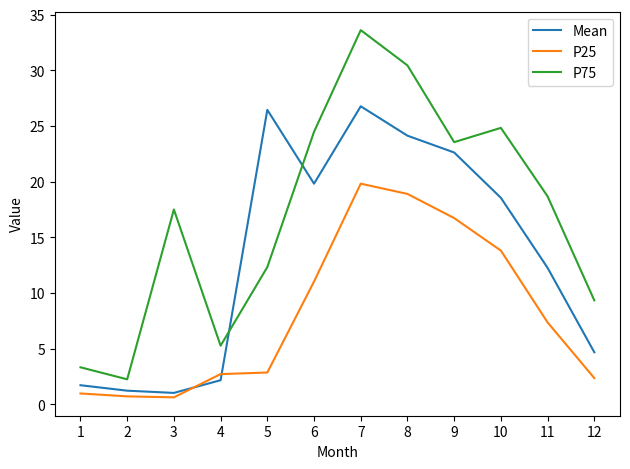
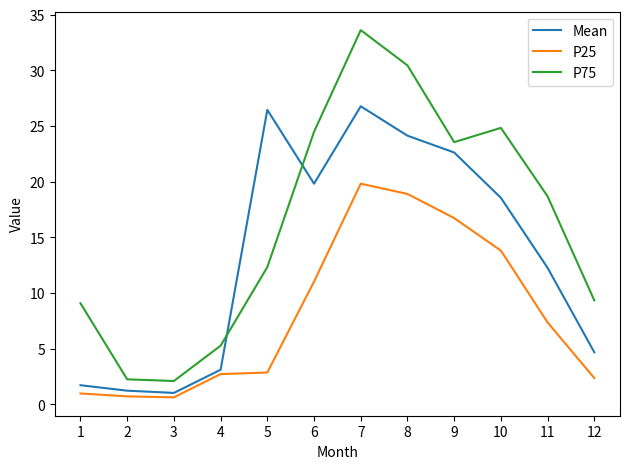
  {
    "Mean": {
      "1": 1.7,
      "2": 1.2,
      "3": 1.0,
-     "4": 2.2,
+     "4": 3.1,
      "5": 26.5,
      "6": 19.8,
      "7": 26.8,
      "8": 24.1,
      "9": 22.6,
      "10": 18.6,
      "11": 12.3,
      "12": 4.7
    },
    "P25": {
      "1": 1.0,
      "2": 0.7,
      "3": 0.6,
      "4": 2.7,
      "5": 2.9,
      "6": 11.0,
      "7": 19.8,
      "8": 18.9,
      "9": 16.7,
      "10": 13.8,
      "11": 7.4,
      "12": 2.4
    },
    "P75": {
-     "1": 3.3,
+     "1": 9.1,
      "2": 2.3,
-     "3": 17.5,
+     "3": 2.1,
      "4": 5.3,
      "5": 12.3,
      "6": 24.5,
      "7": 33.6,
      "8": 30.5,
      "9": 23.6,
      "10": 24.8,
      "11": 18.7,
      "12": 9.4
    }
  }
